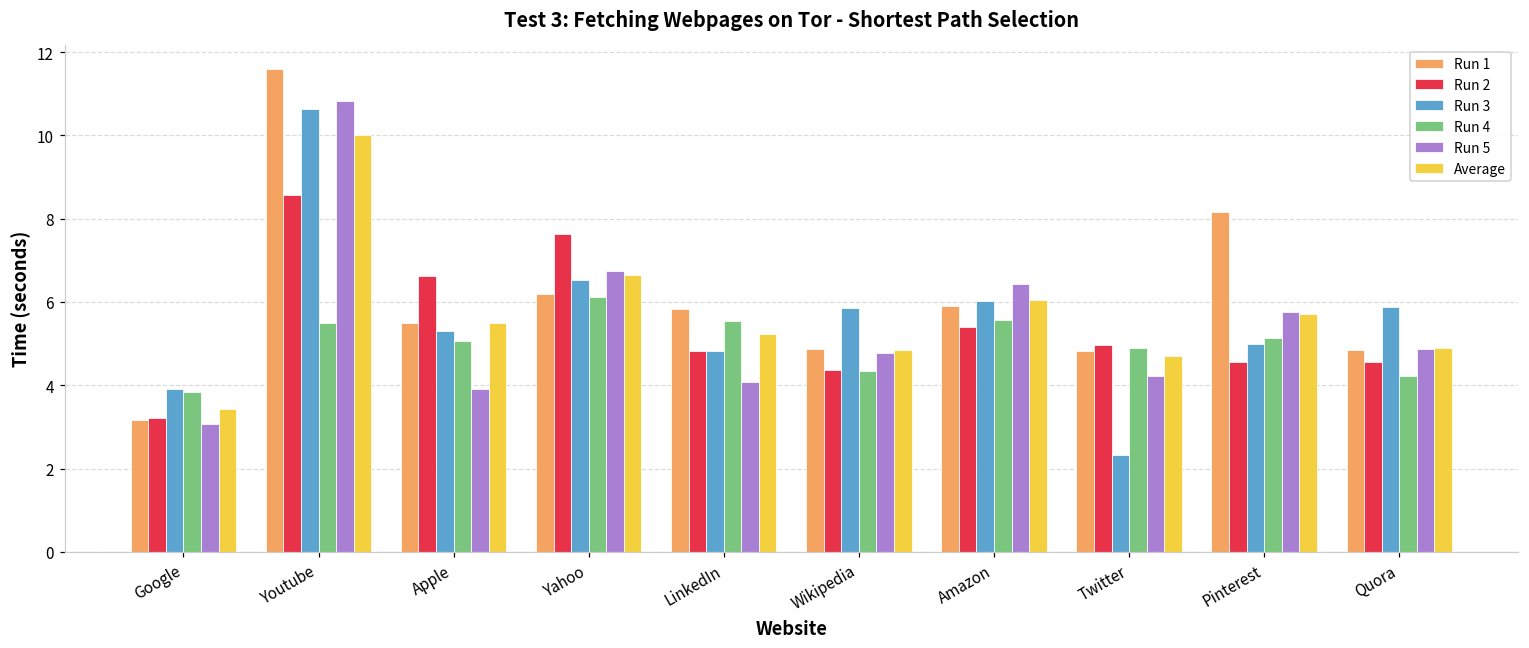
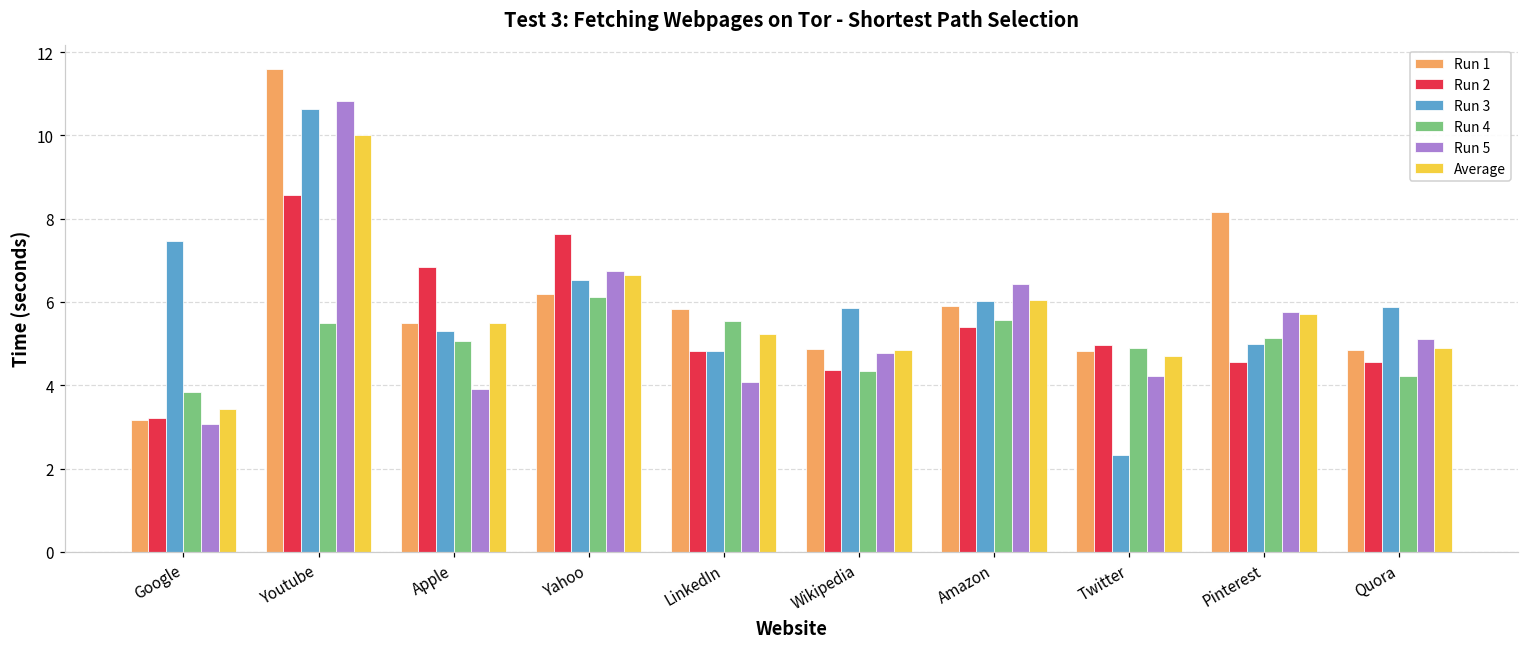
  {
    "Run 2": {
      "Google": 3.2,
      "Youtube": 8.6,
-     "Apple": 6.6,
+     "Apple": 6.8,
      "Yahoo": 7.6,
      "LinkedIn": 4.8,
      "Wikipedia": 4.4,
      "Amazon": 5.4,
      "Twitter": 5.0,
      "Pinterest": 4.6,
      "Quora": 4.6
    },
    "Run 3": {
-     "Google": 3.9,
+     "Google": 7.5,
      "Youtube": 10.6,
      "Apple": 5.3,
      "Yahoo": 6.5,
      "LinkedIn": 4.8,
      "Wikipedia": 5.8,
      "Amazon": 6.0,
      "Twitter": 2.3,
      "Pinterest": 5.0,
      "Quora": 5.9
    },
    "Run 4": {
      "Google": 3.8,
      "Youtube": 5.5,
      "Apple": 5.1,
      "Yahoo": 6.1,
      "LinkedIn": 5.5,
      "Wikipedia": 4.3,
      "Amazon": 5.6,
      "Twitter": 4.9,
      "Pinterest": 5.1,
      "Quora": 4.2
    },
    "Run 5": {
      "Google": 3.1,
      "Youtube": 10.8,
      "Apple": 3.9,
      "Yahoo": 6.7,
      "LinkedIn": 4.1,
      "Wikipedia": 4.8,
      "Amazon": 6.4,
      "Twitter": 4.2,
      "Pinterest": 5.8,
-     "Quora": 4.9
+     "Quora": 5.1
    }
  }
